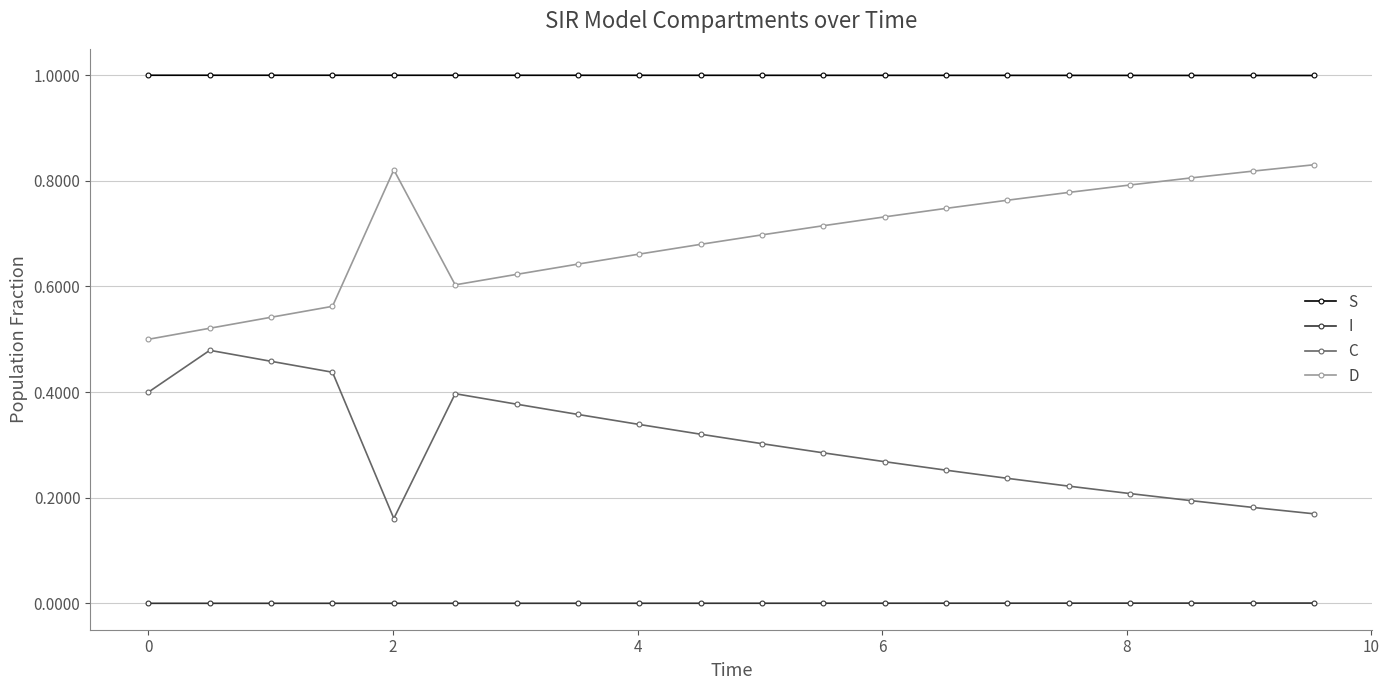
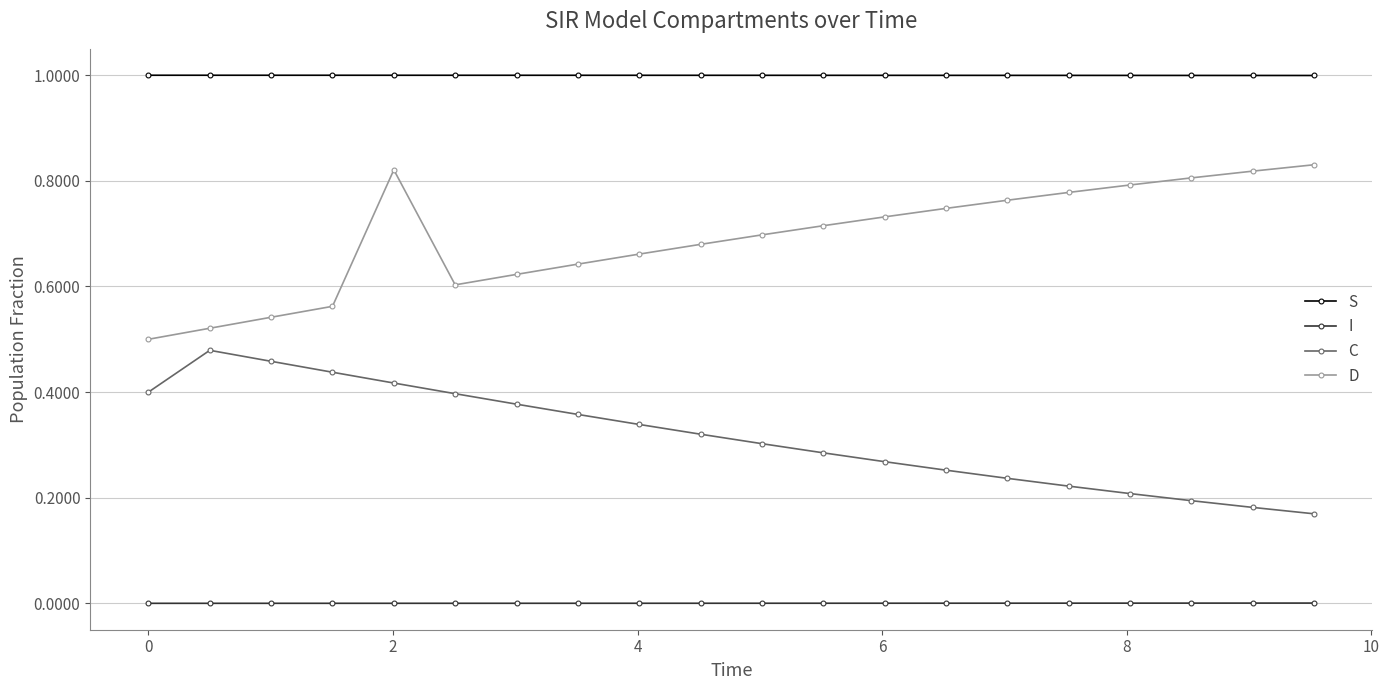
  {
    "S": {
      "0": 1.00,
      "2": 1.00
    },
    "I": {
      "0": 0.00,
      "2": 0.00
    },
    "C": {
      "0": 0.40,
-     "2": 0.16
+     "2": 0.42
    },
    "D": {
      "0": 0.50,
      "2": 0.82
    }
  }
